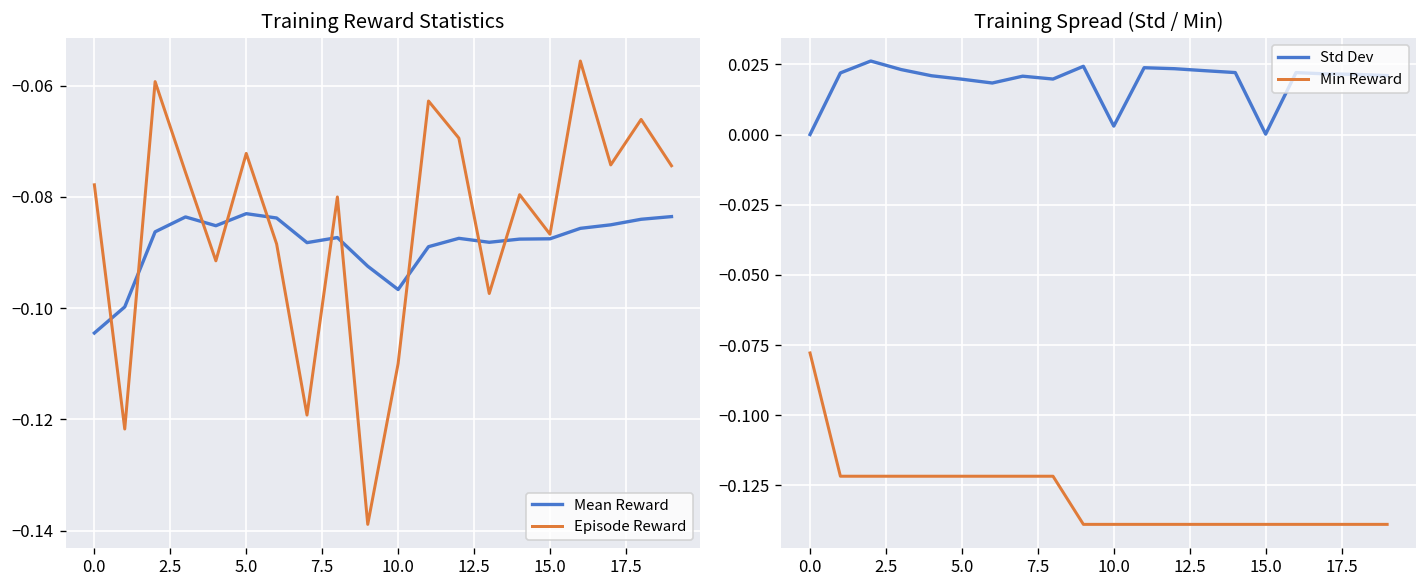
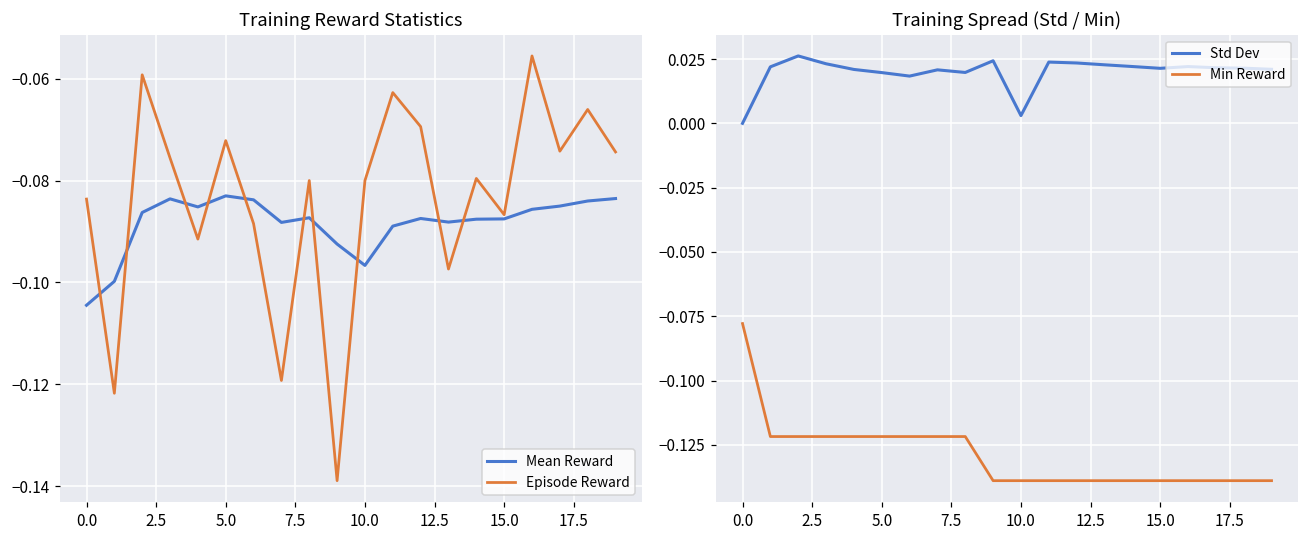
  {
    "Training Reward Statistics": {
      "Mean Reward": {
        "0.0": -0.104,
        "5.0": -0.083,
        "10.0": -0.097,
        "15.0": -0.088
      },
      "Episode Reward": {
-       "0.0": -0.078,
+       "0.0": -0.084,
        "5.0": -0.072,
-       "10.0": -0.110,
+       "10.0": -0.080,
        "15.0": -0.087
      }
    },
    "Training Spread (Std / Min)": {
      "Std Dev": {
        "0.0": 0.000,
        "5.0": 0.020,
        "10.0": 0.003,
-       "15.0": 0.000
+       "15.0": 0.021
      },
      "Min Reward": {
        "0.0": -0.078,
        "5.0": -0.122,
        "10.0": -0.139,
        "15.0": -0.139
      }
    }
  }
